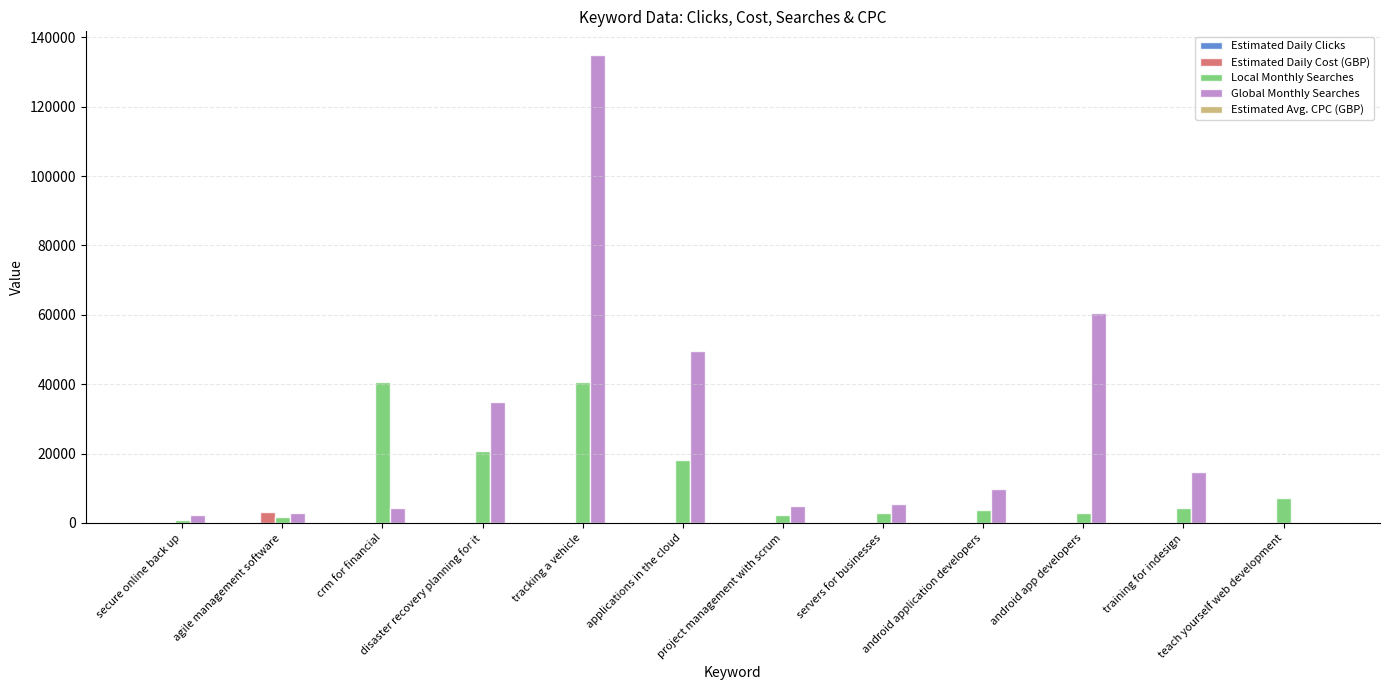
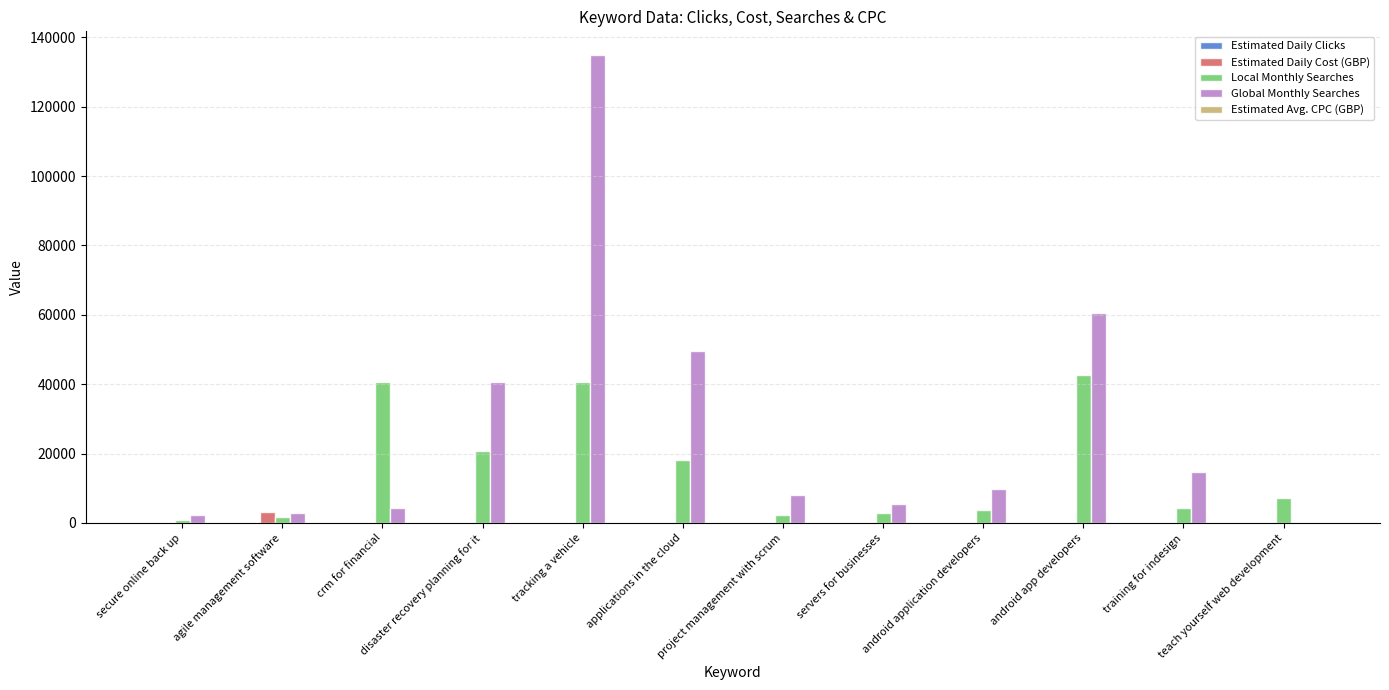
  {
    "Estimated Daily Clicks": {
      "secure online back up": 0,
      "crm for financial": 0,
      "disaster recovery planning for it": 0,
      "tracking a vehicle": 0,
      "project management with scrum": 0,
      "servers for businesses": 0,
      "android application developers": 0,
      "training for indesign": 0,
      "teach yourself web development": 0
    },
    "Estimated Daily Cost (GBP)": {
      "secure online back up": 0,
      "agile management software": 3000,
      "crm for financial": 0,
      "disaster recovery planning for it": 0,
      "tracking a vehicle": 0,
      "project management with scrum": 0,
      "servers for businesses": 0,
      "android application developers": 0,
      "training for indesign": 0,
      "teach yourself web development": 0
    },
    "Local Monthly Searches": {
      "secure online back up": 1000,
      "agile management software": 2000,
      "crm for financial": 41000,
      "disaster recovery planning for it": 21000,
      "tracking a vehicle": 41000,
      "applications in the cloud": 18000,
      "project management with scrum": 2000,
      "servers for businesses": 3000,
      "android application developers": 4000,
-     "android app developers": 3000,
+     "android app developers": 43000,
      "training for indesign": 4000,
      "teach yourself web development": 7000
    },
    "Global Monthly Searches": {
      "secure online back up": 2000,
      "agile management software": 3000,
      "crm for financial": 4000,
-     "disaster recovery planning for it": 35000,
+     "disaster recovery planning for it": 41000,
      "tracking a vehicle": 135000,
      "applications in the cloud": 50000,
-     "project management with scrum": 5000,
+     "project management with scrum": 8000,
      "servers for businesses": 5000,
      "android application developers": 10000,
      "android app developers": 61000,
      "training for indesign": 15000
    },
    "Estimated Avg. CPC (GBP)": {
      "secure online back up": 0,
      "crm for financial": 0,
      "disaster recovery planning for it": 0,
      "tracking a vehicle": 0,
      "project management with scrum": 0,
      "servers for businesses": 0,
      "android application developers": 0,
      "training for indesign": 0,
      "teach yourself web development": 0
    }
  }
